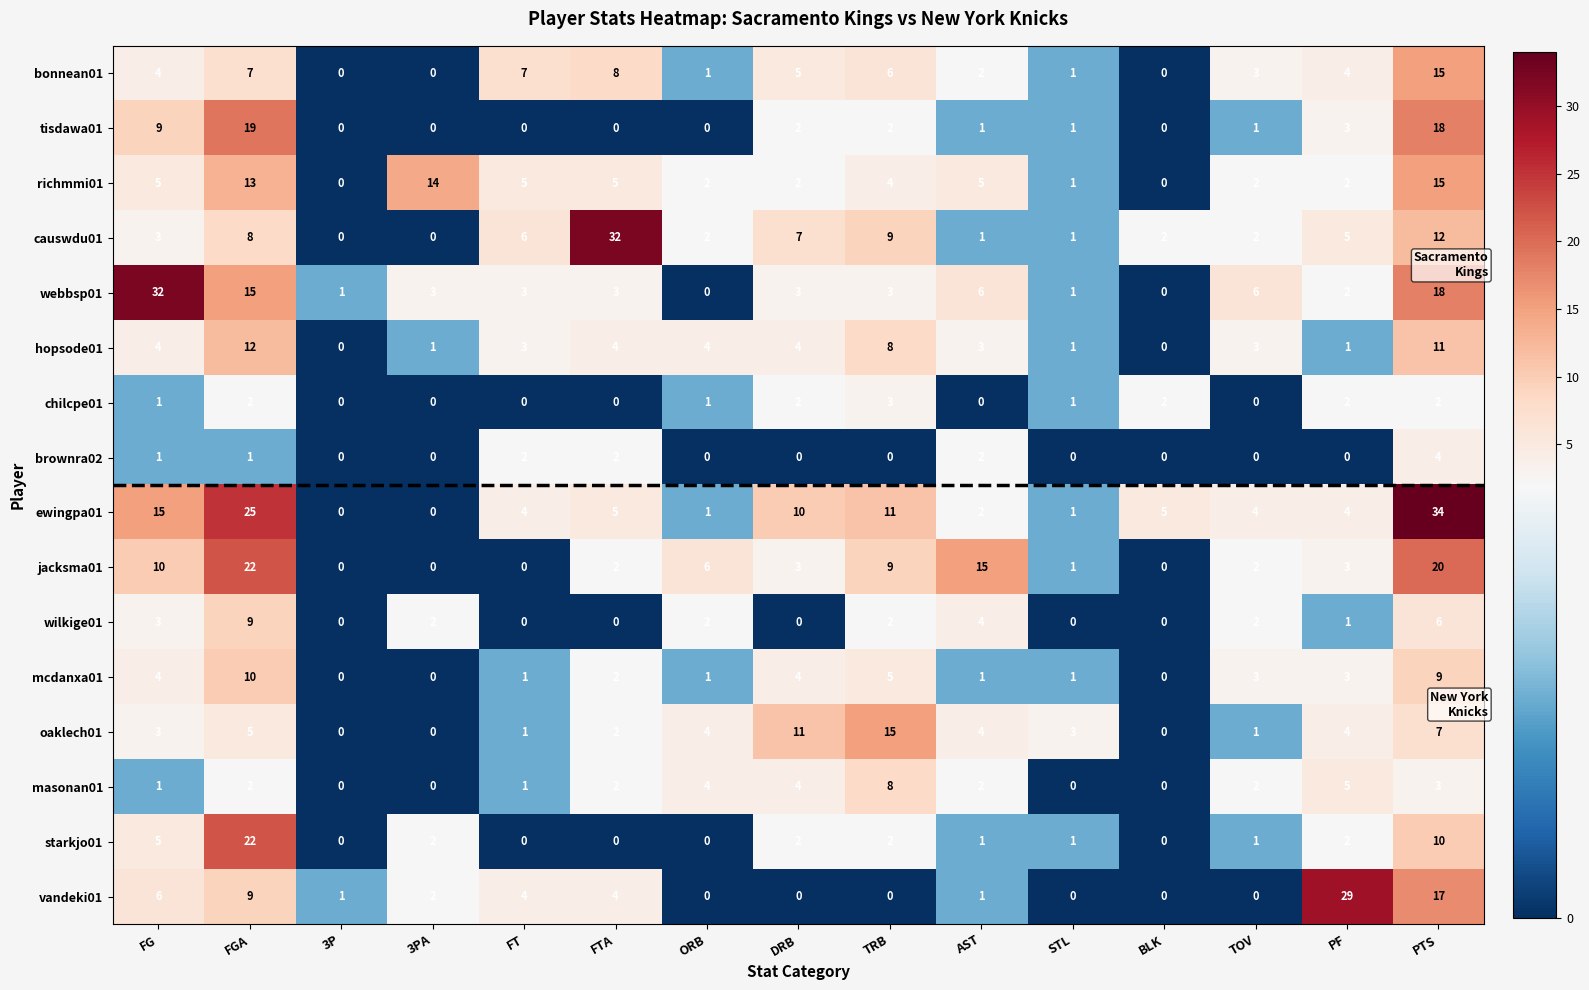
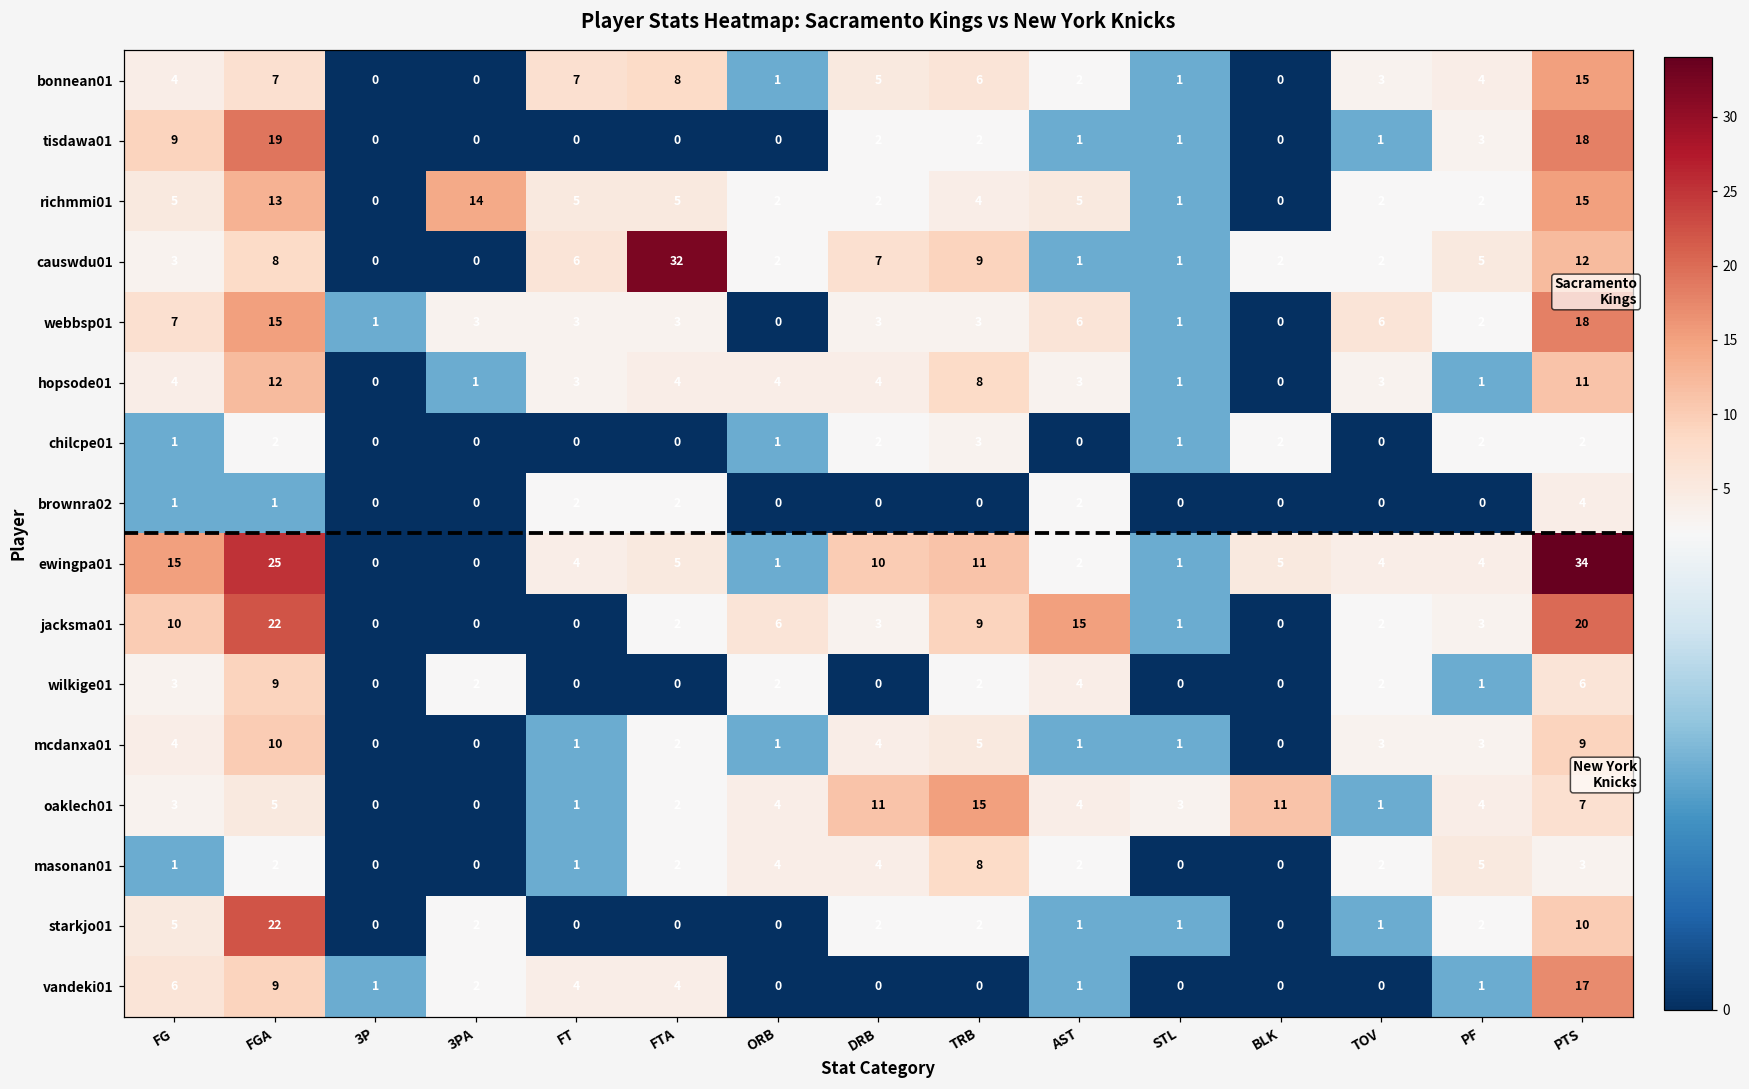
  {
    "bonnean01": {
      "FGA": 7,
      "3P": 0,
      "3PA": 0,
      "FT": 7,
      "FTA": 8,
      "ORB": 1,
      "STL": 1,
      "BLK": 0,
      "PTS": 15
    },
    "tisdawa01": {
      "FG": 9,
      "FGA": 19,
      "3P": 0,
      "3PA": 0,
      "FT": 0,
      "FTA": 0,
      "ORB": 0,
      "AST": 1,
      "STL": 1,
      "BLK": 0,
      "TOV": 1,
      "PTS": 18
    },
    "richmmi01": {
      "FGA": 13,
      "3P": 0,
      "3PA": 14,
      "STL": 1,
      "BLK": 0,
      "PTS": 15
    },
    "causwdu01": {
      "FGA": 8,
      "3P": 0,
      "3PA": 0,
      "FTA": 32,
      "DRB": 7,
      "TRB": 9,
      "AST": 1,
      "STL": 1,
      "PTS": 12
    },
    "webbsp01": {
-     "FG": 32,
+     "FG": 7,
      "FGA": 15,
      "3P": 1,
      "ORB": 0,
      "STL": 1,
      "BLK": 0,
      "PTS": 18
    },
    "hopsode01": {
      "FGA": 12,
      "3P": 0,
      "3PA": 1,
      "TRB": 8,
      "STL": 1,
      "BLK": 0,
      "PF": 1,
      "PTS": 11
    },
    "chilcpe01": {
      "FG": 1,
      "3P": 0,
      "3PA": 0,
      "FT": 0,
      "FTA": 0,
      "ORB": 1,
      "AST": 0,
      "STL": 1,
      "TOV": 0
    },
    "brownra02": {
      "FG": 1,
      "FGA": 1,
      "3P": 0,
      "3PA": 0,
      "ORB": 0,
      "DRB": 0,
      "TRB": 0,
      "STL": 0,
      "BLK": 0,
      "TOV": 0,
      "PF": 0
    },
    "ewingpa01": {
      "FG": 15,
      "FGA": 25,
      "3P": 0,
      "3PA": 0,
      "ORB": 1,
      "DRB": 10,
      "TRB": 11,
      "STL": 1,
      "PTS": 34
    },
    "jacksma01": {
      "FG": 10,
      "FGA": 22,
      "3P": 0,
      "3PA": 0,
      "FT": 0,
      "TRB": 9,
      "AST": 15,
      "STL": 1,
      "BLK": 0,
      "PTS": 20
    },
    "wilkige01": {
      "FGA": 9,
      "3P": 0,
      "FT": 0,
      "FTA": 0,
      "DRB": 0,
      "STL": 0,
      "BLK": 0,
      "PF": 1
    },
    "mcdanxa01": {
      "FGA": 10,
      "3P": 0,
      "3PA": 0,
      "FT": 1,
      "ORB": 1,
      "AST": 1,
      "STL": 1,
      "BLK": 0,
      "PTS": 9
    },
    "oaklech01": {
      "3P": 0,
      "3PA": 0,
      "FT": 1,
      "DRB": 11,
      "TRB": 15,
-     "BLK": 0,
+     "BLK": 11,
      "TOV": 1,
      "PTS": 7
    },
    "masonan01": {
      "FG": 1,
      "3P": 0,
      "3PA": 0,
      "FT": 1,
      "TRB": 8,
      "STL": 0,
      "BLK": 0
    },
    "starkjo01": {
      "FGA": 22,
      "3P": 0,
      "FT": 0,
      "FTA": 0,
      "ORB": 0,
      "AST": 1,
      "STL": 1,
      "BLK": 0,
      "TOV": 1,
      "PTS": 10
    },
    "vandeki01": {
      "FGA": 9,
      "3P": 1,
      "ORB": 0,
      "DRB": 0,
      "TRB": 0,
      "AST": 1,
      "STL": 0,
      "BLK": 0,
      "TOV": 0,
-     "PF": 29,
+     "PF": 1,
      "PTS": 17
    }
  }
